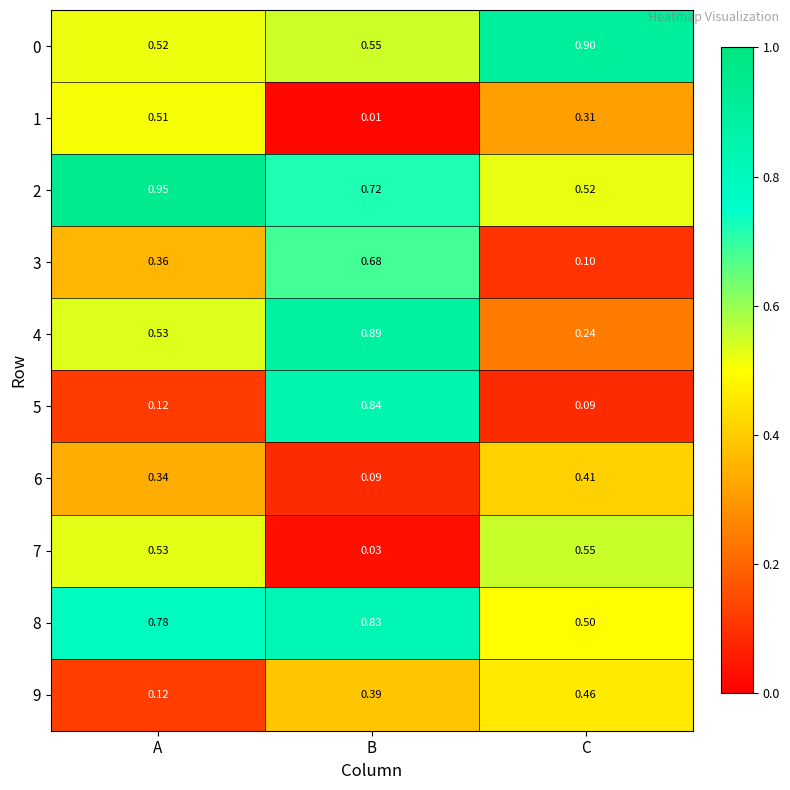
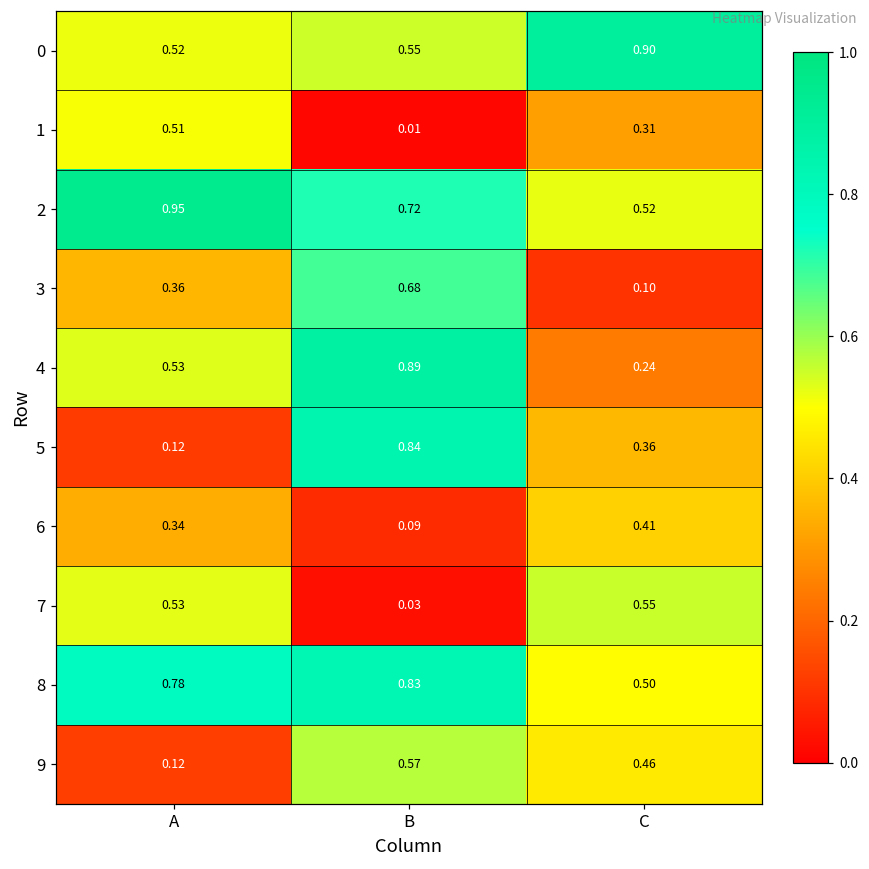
  {
    "0": {
      "A": 0.52,
      "B": 0.55,
      "C": 0.90
    },
    "1": {
      "A": 0.51,
      "B": 0.01,
      "C": 0.31
    },
    "2": {
      "A": 0.95,
      "B": 0.72,
      "C": 0.52
    },
    "3": {
      "A": 0.36,
      "B": 0.68,
      "C": 0.10
    },
    "4": {
      "A": 0.53,
      "B": 0.89,
      "C": 0.24
    },
    "5": {
      "A": 0.12,
      "B": 0.84,
-     "C": 0.09
+     "C": 0.36
    },
    "6": {
      "A": 0.34,
      "B": 0.09,
      "C": 0.41
    },
    "7": {
      "A": 0.53,
      "B": 0.03,
      "C": 0.55
    },
    "8": {
      "A": 0.78,
      "B": 0.83,
      "C": 0.50
    },
    "9": {
      "A": 0.12,
-     "B": 0.39,
+     "B": 0.57,
      "C": 0.46
    }
  }
